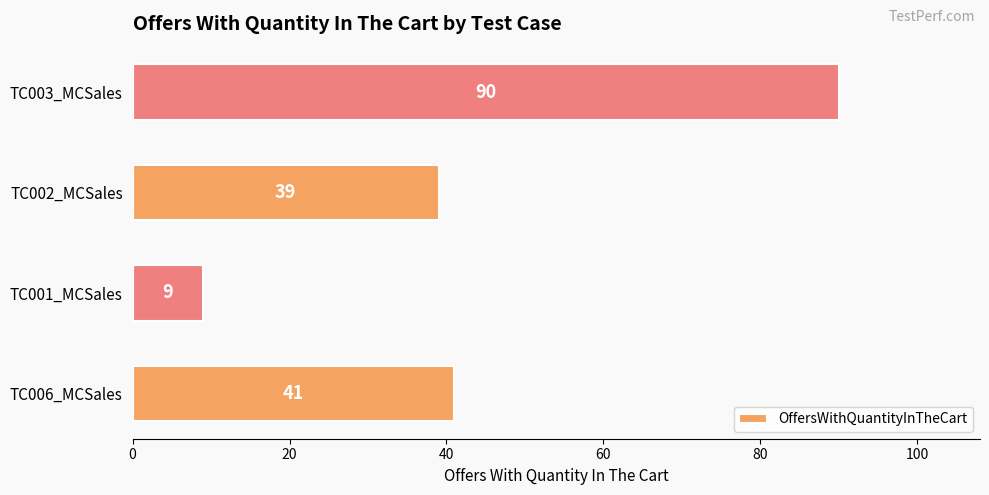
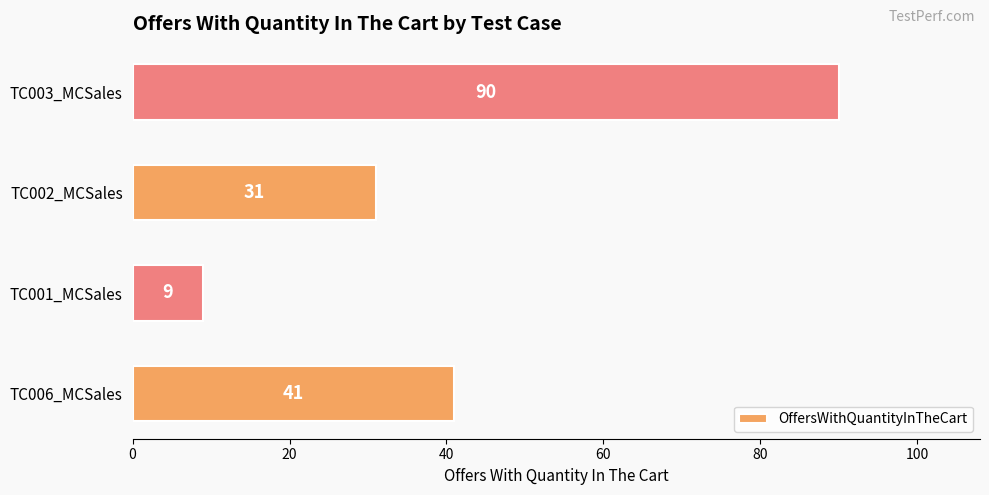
  {
    "TC003_MCSales": 90,
-   "TC002_MCSales": 39,
+   "TC002_MCSales": 31,
    "TC001_MCSales": 9,
    "TC006_MCSales": 41
  }
